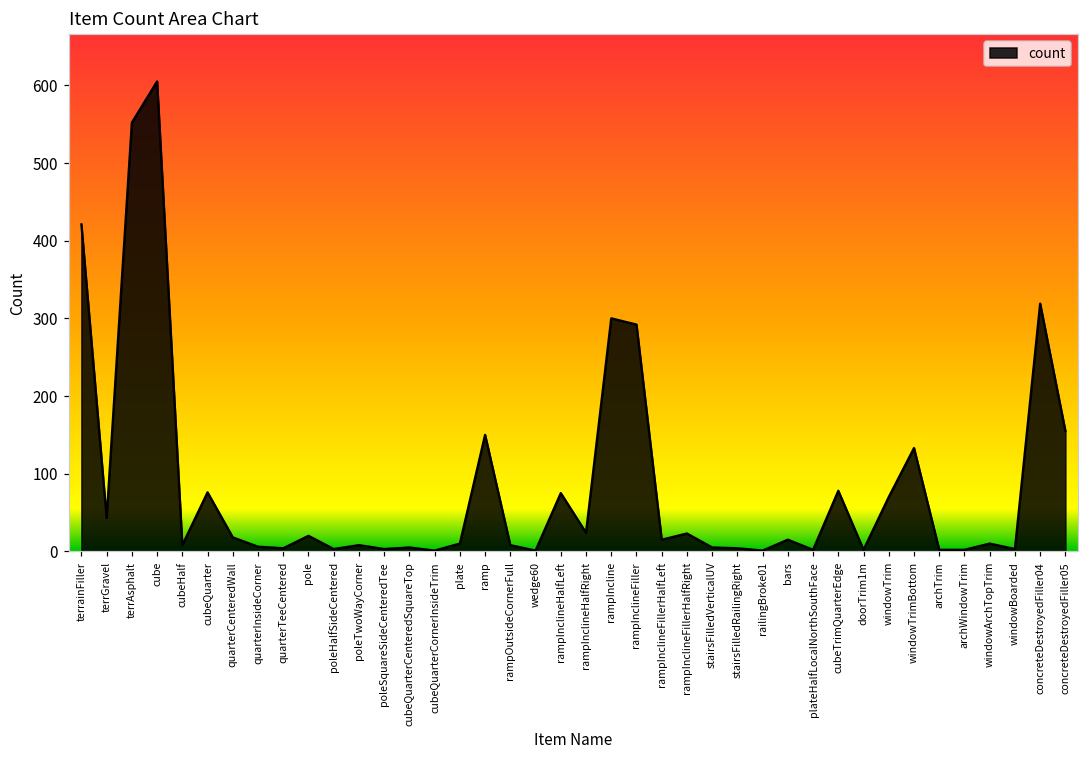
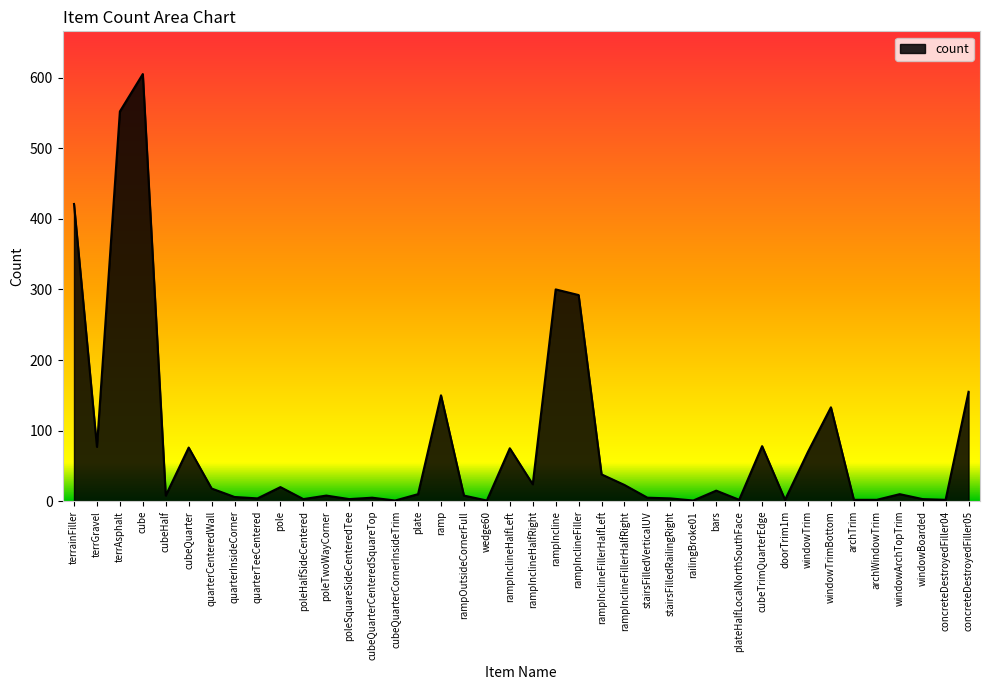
  {
    "terrainFiller": 420,
-   "terrGravel": 40,
+   "terrGravel": 80,
    "terrAsphalt": 550,
    "cube": 610,
    "cubeHalf": 10,
    "cubeQuarter": 80,
    "quarterCenteredWall": 20,
    "quarterInsideCorner": 10,
    "quarterTeeCentered": 0,
    "pole": 20,
    "poleHalfSideCentered": 0,
    "poleTwoWayCorner": 10,
    "poleSquareSideCenteredTee": 0,
    "cubeQuarterCenteredSquareTop": 10,
    "cubeQuarterCornerInsideTrim": 0,
    "plate": 10,
    "ramp": 150,
    "rampOutsideCornerFull": 10,
    "wedge60": 0,
    "rampInclineHalfLeft": 80,
    "rampInclineHalfRight": 20,
    "rampIncline": 300,
    "rampInclineFiller": 290,
-   "rampInclineFillerHalfLeft": 20,
+   "rampInclineFillerHalfLeft": 40,
    "rampInclineFillerHalfRight": 20,
    "stairsFilledVerticalUV": 10,
    "stairsFilledRailingRight": 0,
    "railingBroke01": 0,
    "bars": 20,
    "plateHalfLocalNorthSouthFace": 0,
    "cubeTrimQuarterEdge": 80,
    "doorTrim1m": 0,
    "windowTrim": 70,
    "windowTrimBottom": 130,
    "archTrim": 0,
    "archWindowTrim": 0,
    "windowArchTopTrim": 10,
    "windowBoarded": 0,
-   "concreteDestroyedFiller04": 320,
+   "concreteDestroyedFiller04": 0,
    "concreteDestroyedFiller05": 160
  }
